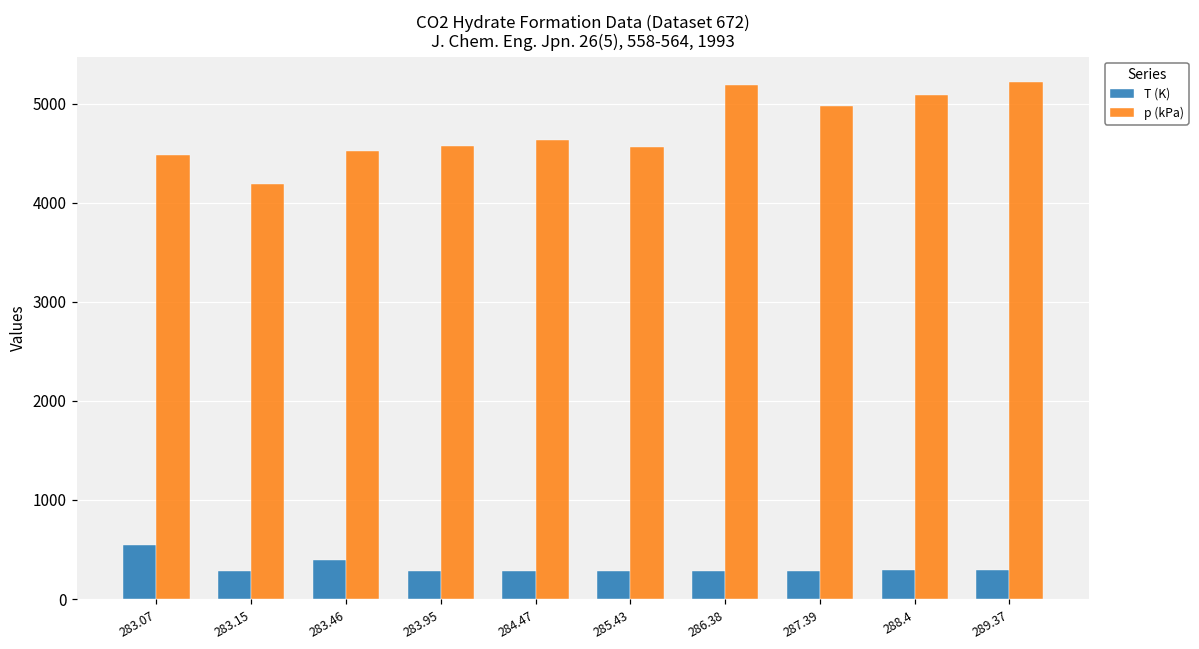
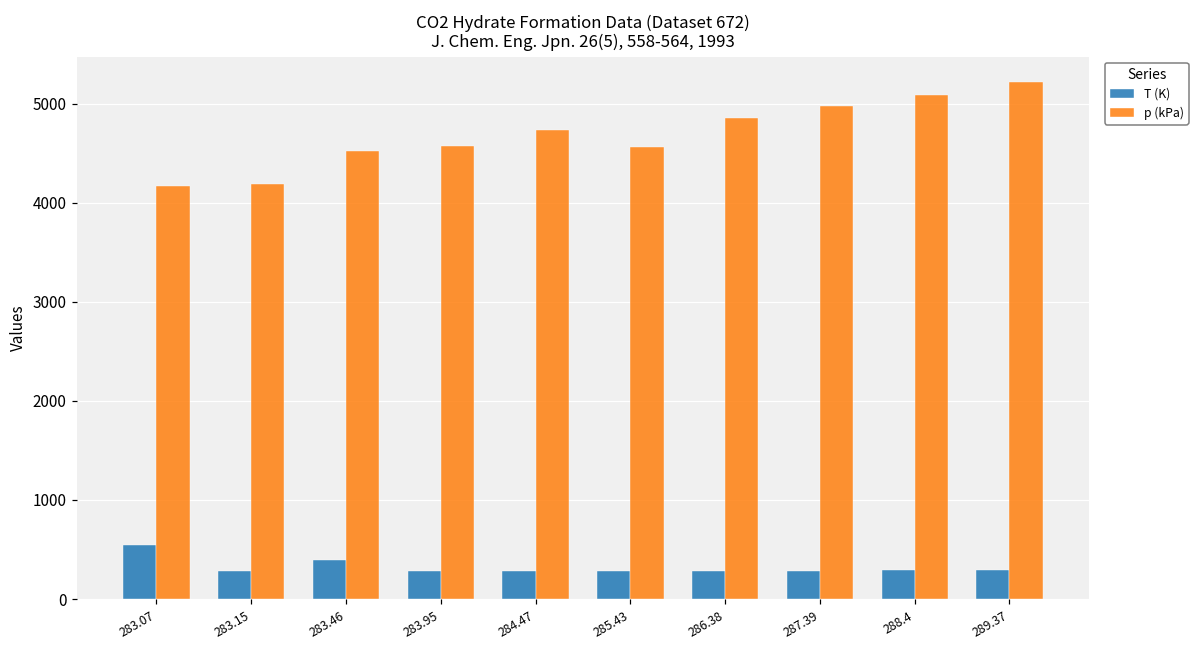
  {
    "T (K)": {
      "283.07": 500,
      "283.15": 300,
      "283.46": 400,
      "283.95": 300,
      "284.47": 300,
      "285.43": 300,
      "286.38": 300,
      "287.39": 300,
      "288.4": 300,
      "289.37": 300
    },
    "p (kPa)": {
-     "283.07": 4500,
+     "283.07": 4200,
      "283.15": 4200,
      "283.46": 4500,
      "283.95": 4600,
-     "284.47": 4600,
+     "284.47": 4700,
      "285.43": 4600,
-     "286.38": 5200,
+     "286.38": 4900,
      "287.39": 5000,
      "288.4": 5100,
      "289.37": 5200
    }
  }
